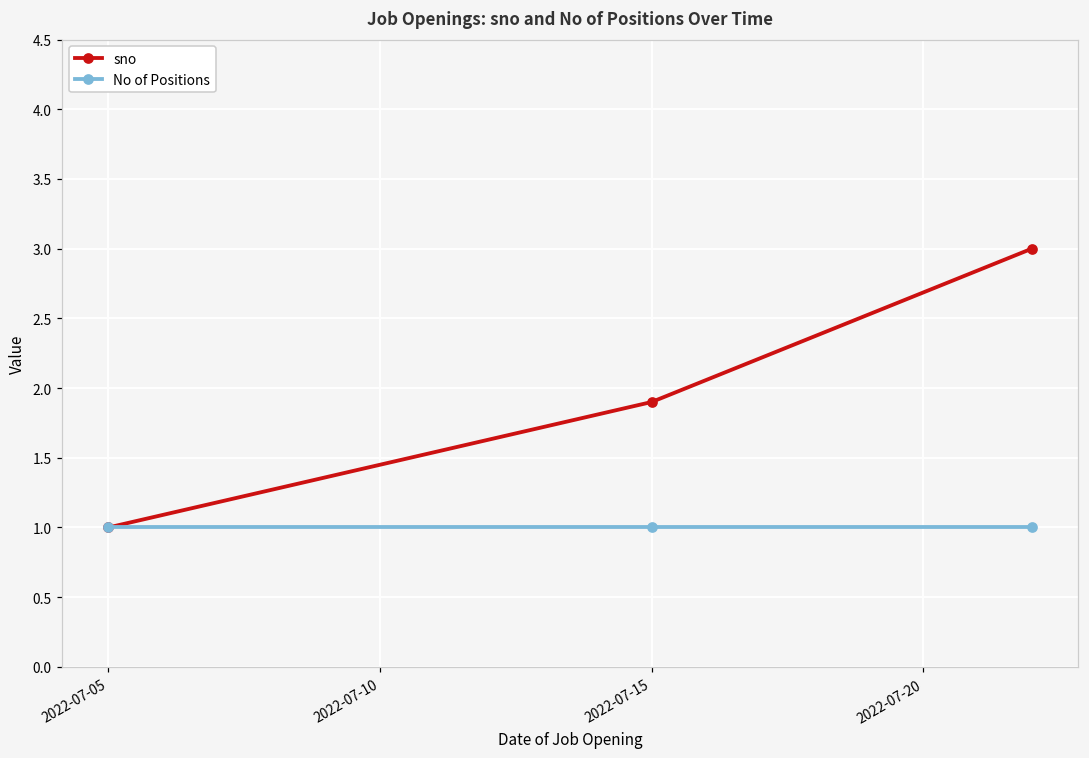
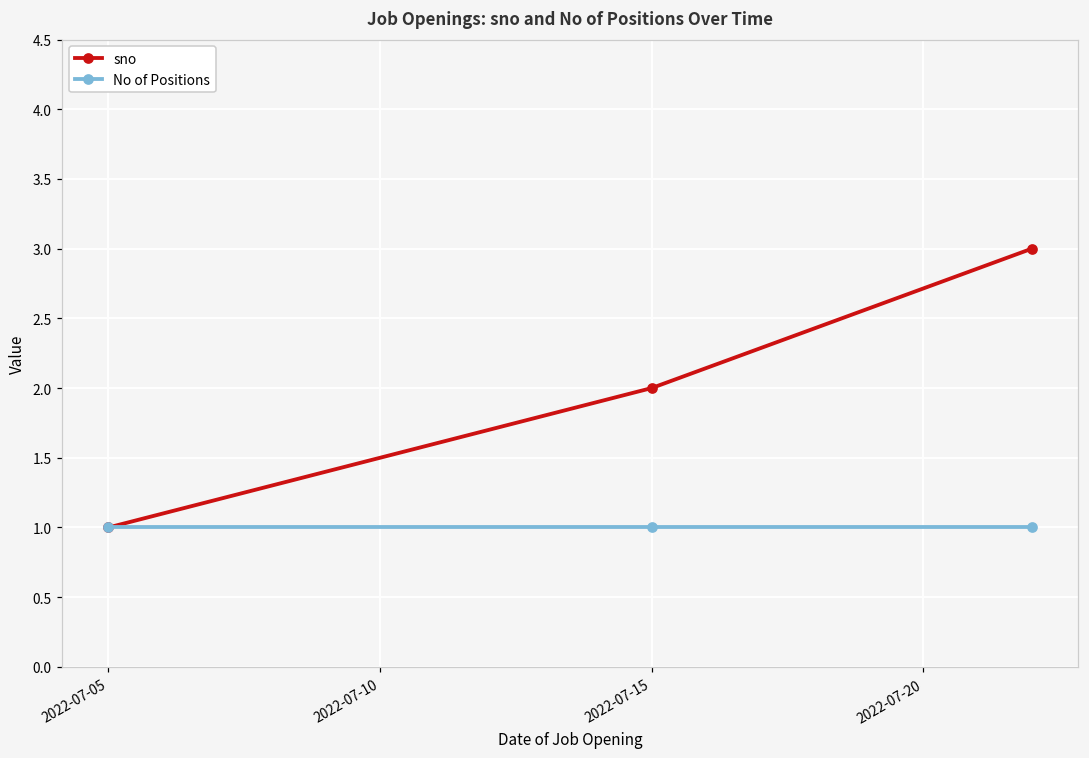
  {
    "sno": {
-     "2022-07-15": 1.9
+     "2022-07-15": 2.0
    },
    "No of Positions": {
      "2022-07-15": 1.0
    }
  }
